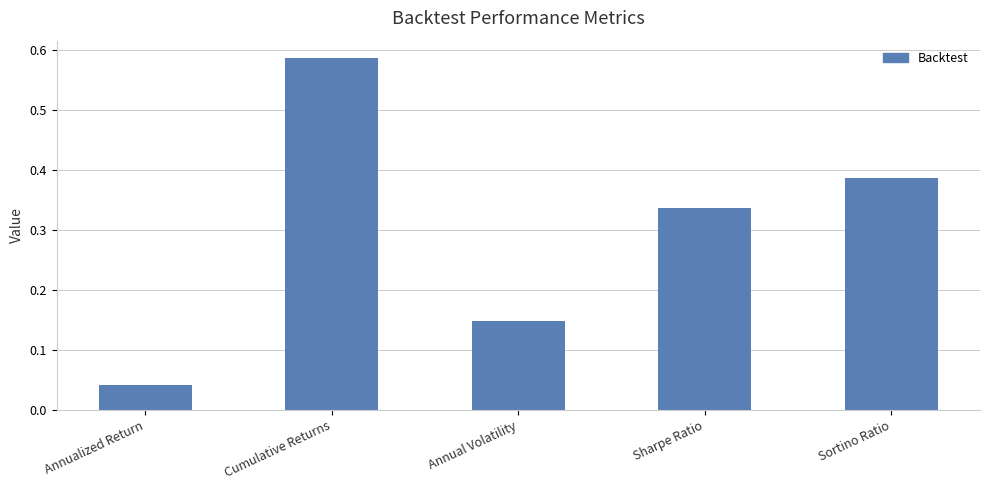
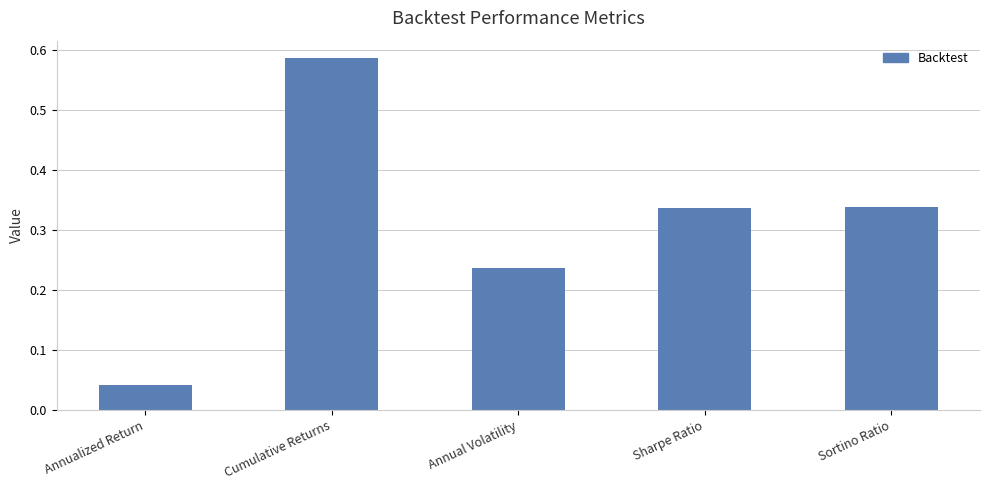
  {
    "Annualized Return": 0.04,
    "Cumulative Returns": 0.59,
-   "Annual Volatility": 0.15,
+   "Annual Volatility": 0.24,
    "Sharpe Ratio": 0.34,
-   "Sortino Ratio": 0.39
+   "Sortino Ratio": 0.34
  }
